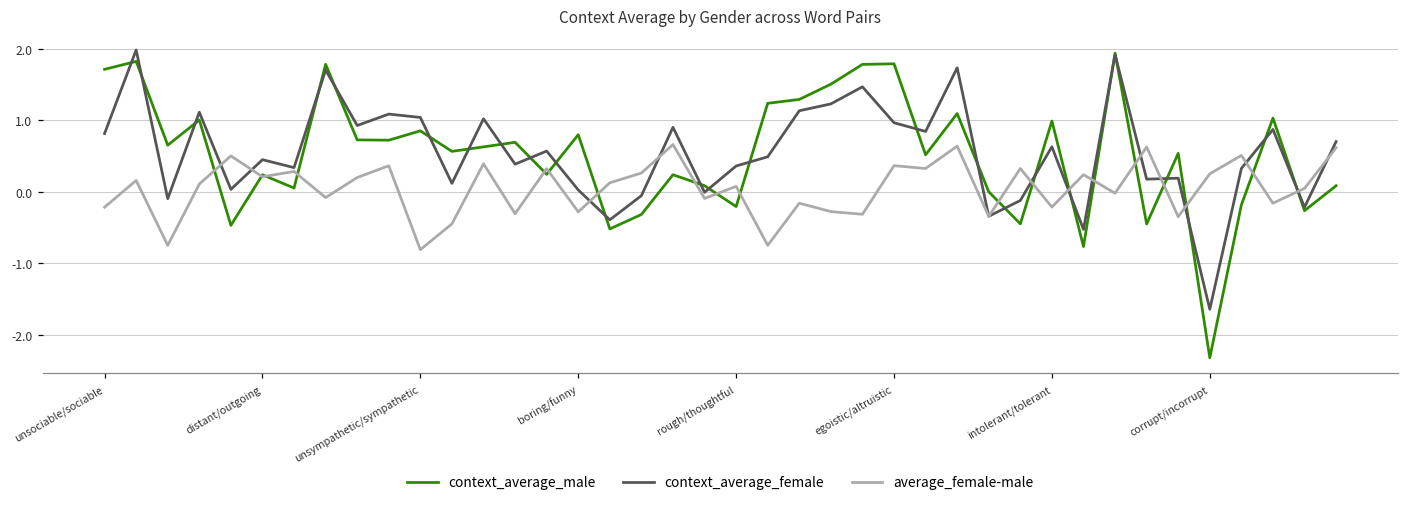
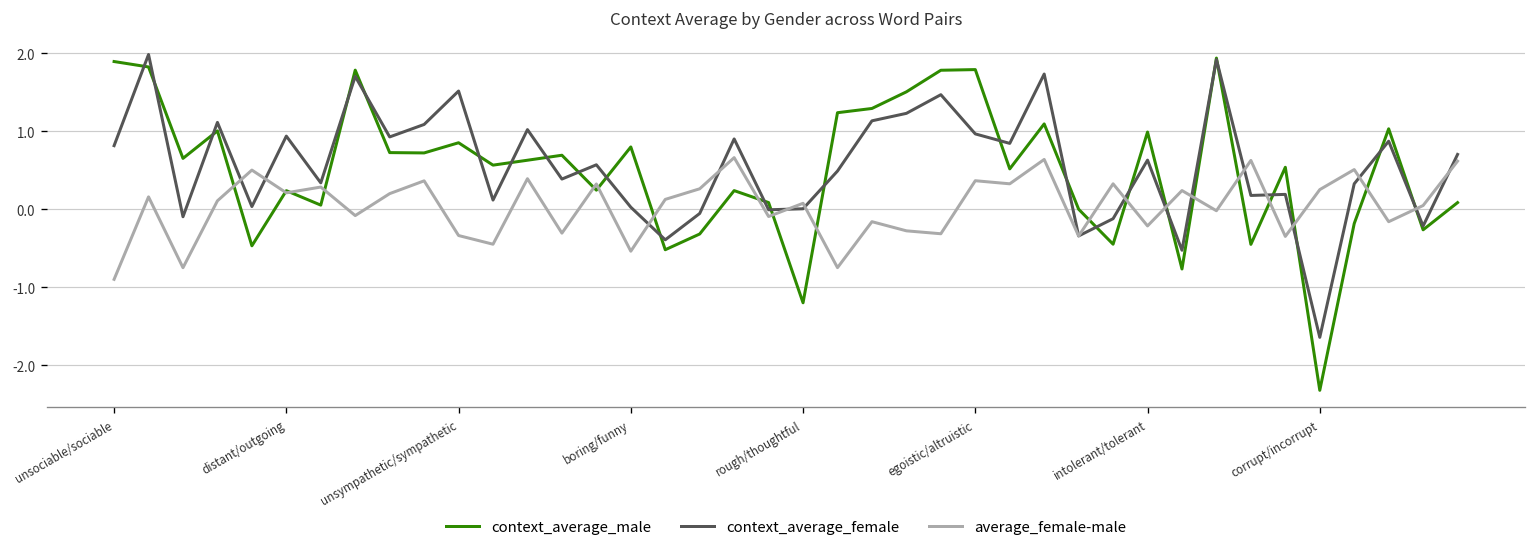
  {
    "context_average_male": {
-     "unsociable/sociable": 1.7,
+     "unsociable/sociable": 1.9,
      "unsympathetic/sympathetic": 0.9,
      "boring/funny": 0.8,
-     "rough/thoughtful": -0.2,
+     "rough/thoughtful": -1.2,
      "egoistic/altruistic": 1.8,
      "intolerant/tolerant": 1.0,
      "corrupt/incorrupt": -2.3
    },
    "context_average_female": {
      "unsociable/sociable": 0.8,
-     "distant/outgoing": 0.5,
-     "unsympathetic/sympathetic": 1.0,
+     "distant/outgoing": 0.9,
+     "unsympathetic/sympathetic": 1.5,
      "boring/funny": 0.0,
-     "rough/thoughtful": 0.4,
+     "rough/thoughtful": 0.0,
      "egoistic/altruistic": 1.0,
      "intolerant/tolerant": 0.6,
      "corrupt/incorrupt": -1.6
    },
    "average_female-male": {
-     "unsociable/sociable": -0.2,
-     "unsympathetic/sympathetic": -0.8,
-     "boring/funny": -0.3,
+     "unsociable/sociable": -0.9,
+     "unsympathetic/sympathetic": -0.3,
+     "boring/funny": -0.5,
      "rough/thoughtful": 0.1,
      "egoistic/altruistic": 0.4,
      "intolerant/tolerant": -0.2,
      "corrupt/incorrupt": 0.3
    }
  }
